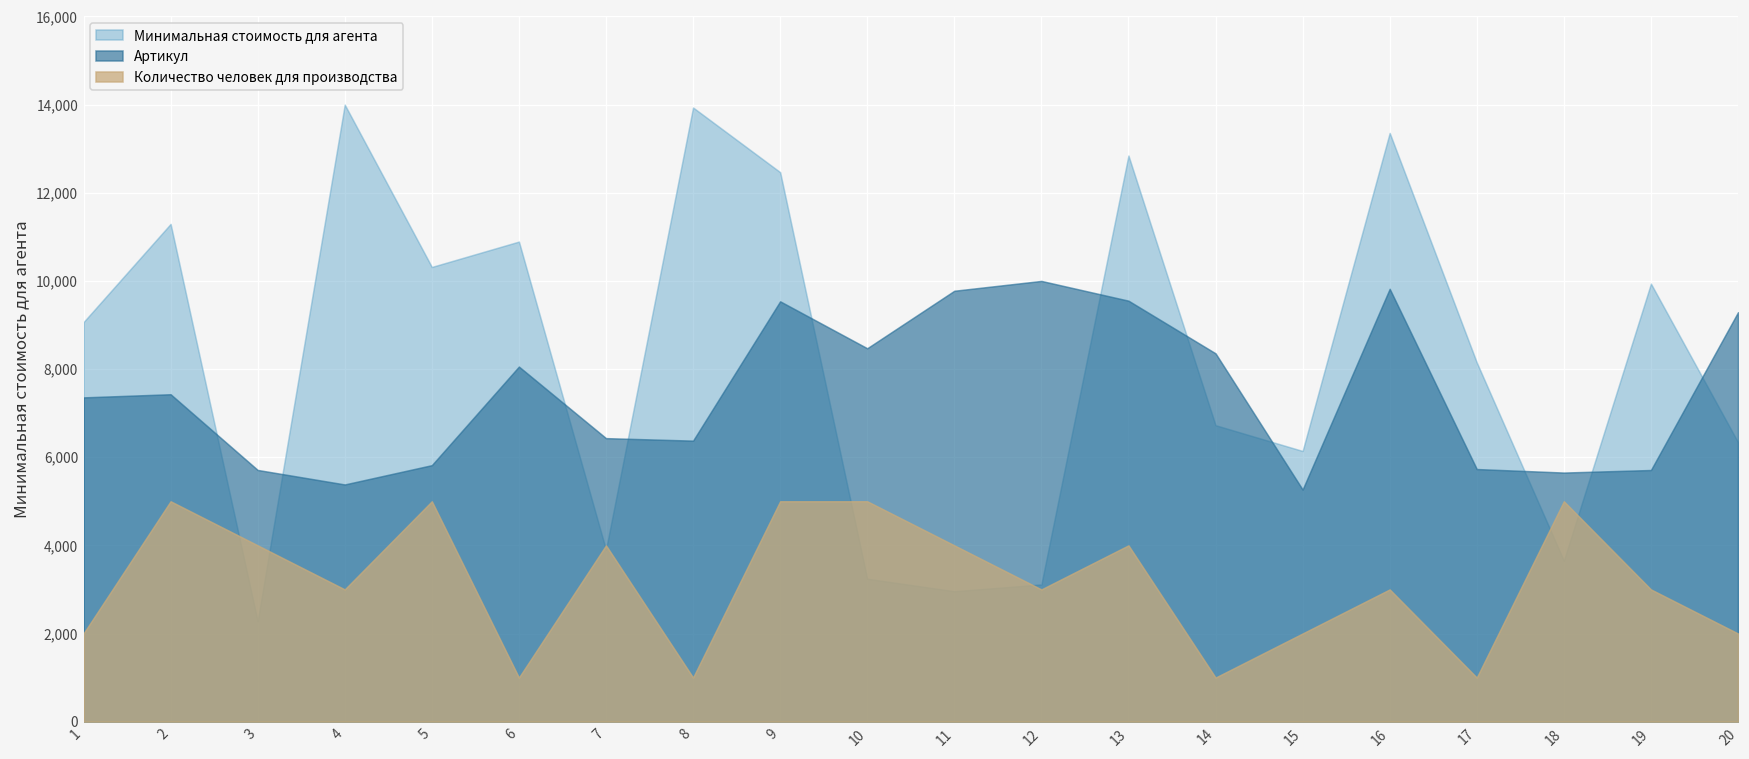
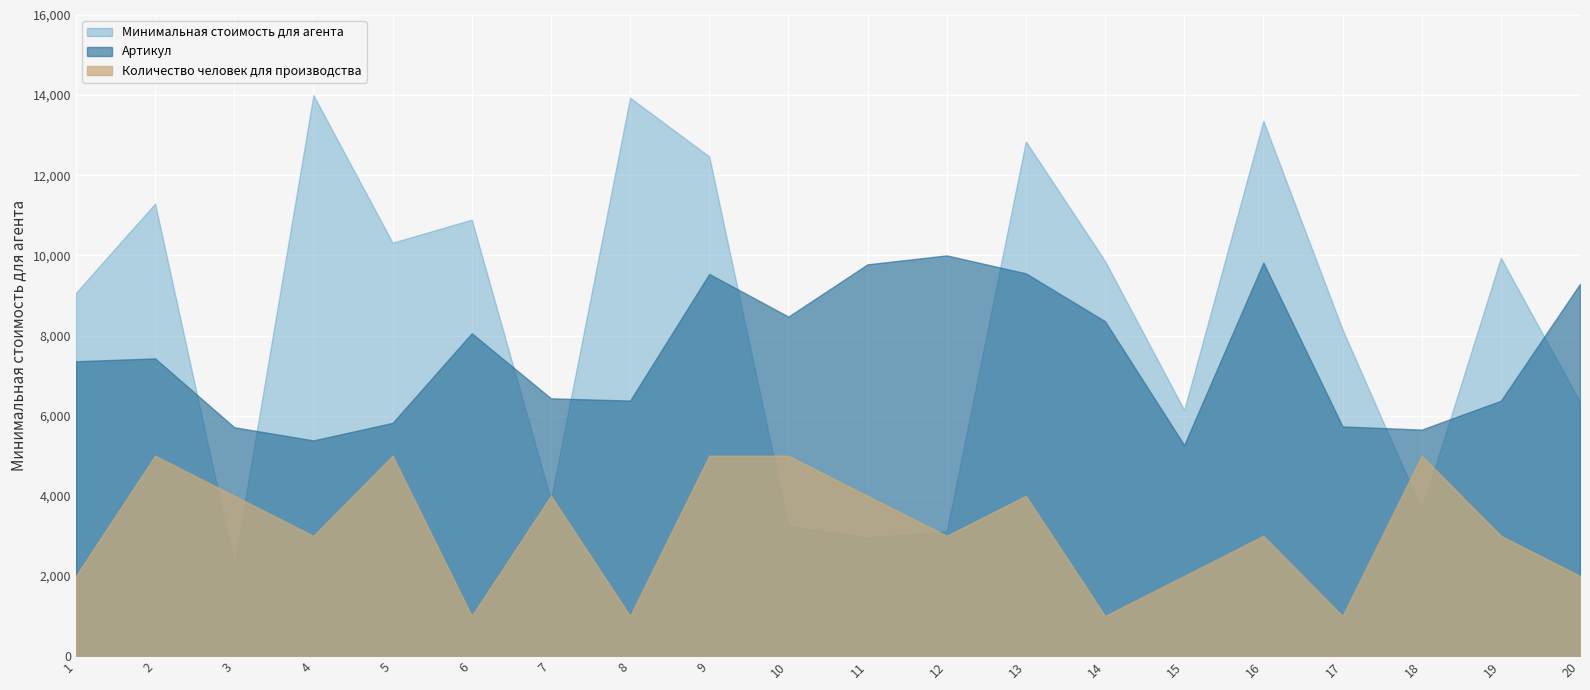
  {
    "Минимальная стоимость для агента": {
      "1": "9,100",
      "2": "11,300",
      "3": "2,300",
      "4": "14,000",
      "5": "10,300",
      "6": "10,900",
      "7": "3,900",
      "8": "13,900",
      "9": "12,500",
      "10": "3,200",
      "11": "3,000",
      "12": "3,100",
      "13": "12,800",
-     "14": "6,700",
+     "14": "9,900",
      "15": "6,100",
      "16": "13,400",
      "17": "8,100",
      "18": "3,700",
      "19": "9,900",
      "20": "6,300"
    },
    "Артикул": {
      "1": "7,400",
      "2": "7,400",
      "3": "5,700",
      "4": "5,400",
      "5": "5,800",
      "6": "8,100",
      "7": "6,400",
      "8": "6,400",
      "9": "9,500",
      "10": "8,500",
      "11": "9,800",
      "12": "10,000",
      "13": "9,600",
      "14": "8,400",
      "15": "5,300",
      "16": "9,800",
      "17": "5,700",
      "18": "5,700",
-     "19": "5,700",
+     "19": "6,400",
      "20": "9,300"
    },
    "Количество человек для производства": {
      "1": "2,000",
      "2": "5,000",
      "3": "4,000",
      "4": "3,000",
      "5": "5,000",
      "6": "1,000",
      "7": "4,000",
      "8": "1,000",
      "9": "5,000",
      "10": "5,000",
      "11": "4,000",
      "12": "3,000",
      "13": "4,000",
      "14": "1,000",
      "15": "2,000",
      "16": "3,000",
      "17": "1,000",
      "18": "5,000",
      "19": "3,000",
      "20": "2,000"
    }
  }
